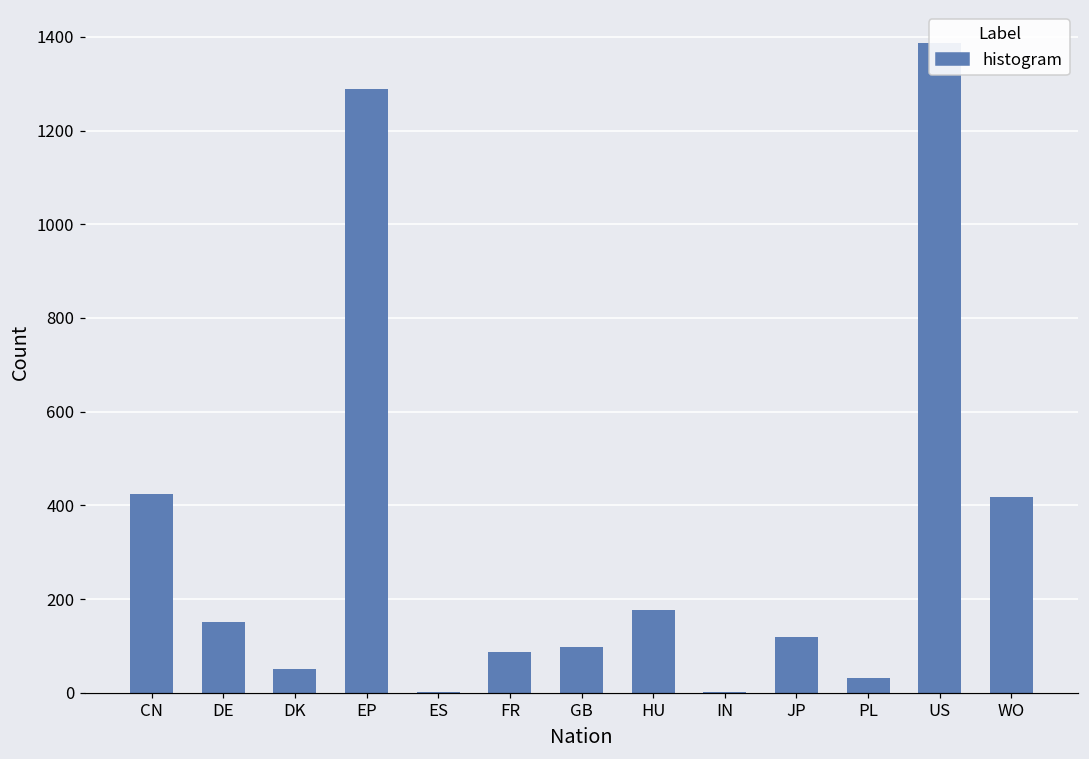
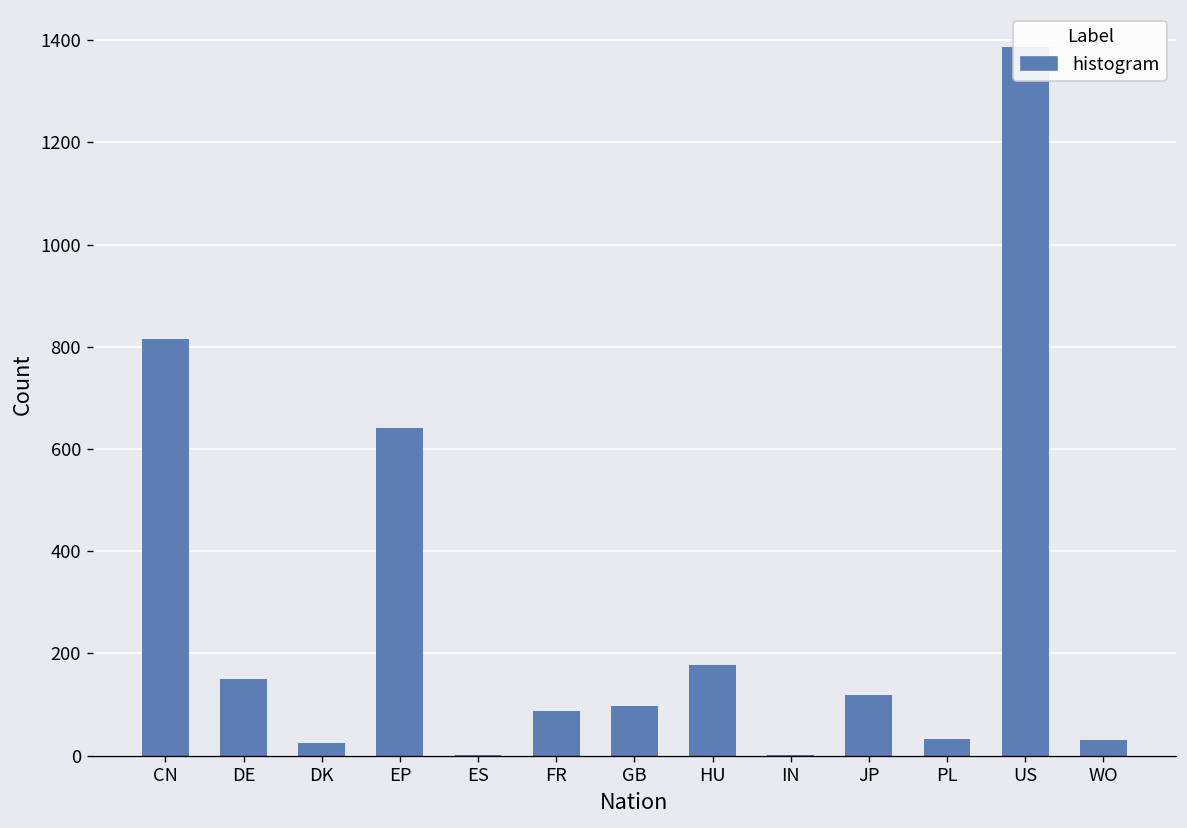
  {
-   "CN": 420,
+   "CN": 820,
    "DE": 150,
-   "DK": 50,
-   "EP": 1290,
+   "DK": 20,
+   "EP": 640,
    "FR": 90,
    "GB": 100,
    "HU": 180,
    "JP": 120,
    "PL": 30,
-   "WO": 420
+   "WO": 30
  }
